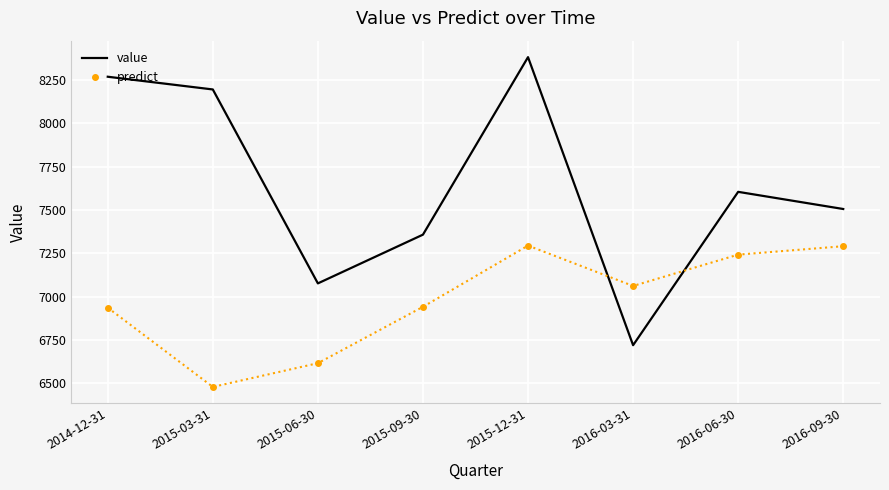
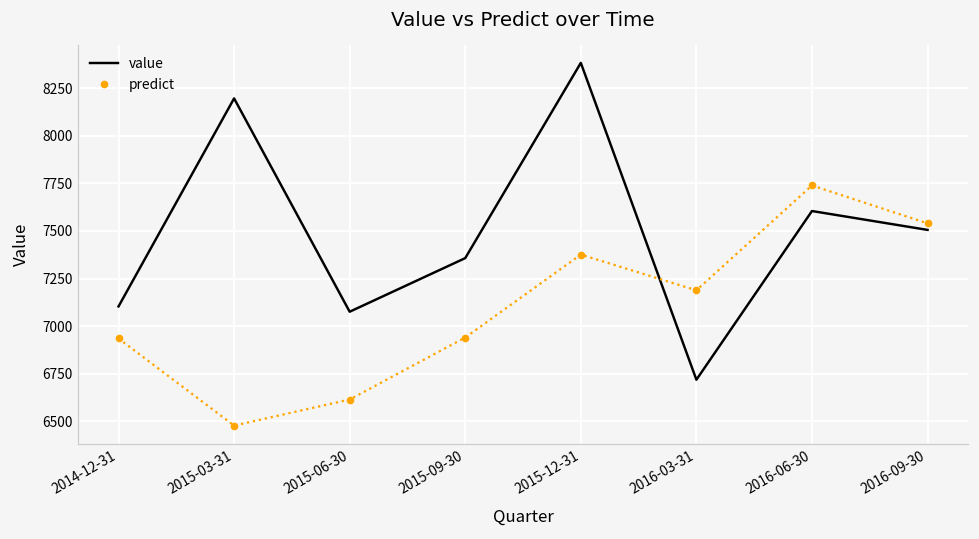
  {
    "value": {
-     "2014-12-31": 8270,
+     "2014-12-31": 7100,
      "2015-03-31": 8200,
      "2015-06-30": 7080,
      "2015-09-30": 7360,
      "2015-12-31": 8380,
      "2016-03-31": 6720,
      "2016-06-30": 7600,
      "2016-09-30": 7510
    },
    "predict": {
      "2014-12-31": 6940,
      "2015-03-31": 6480,
      "2015-06-30": 6620,
      "2015-09-30": 6940,
-     "2015-12-31": 7290,
-     "2016-03-31": 7060,
-     "2016-06-30": 7240,
-     "2016-09-30": 7290
+     "2015-12-31": 7380,
+     "2016-03-31": 7190,
+     "2016-06-30": 7740,
+     "2016-09-30": 7540
    }
  }
